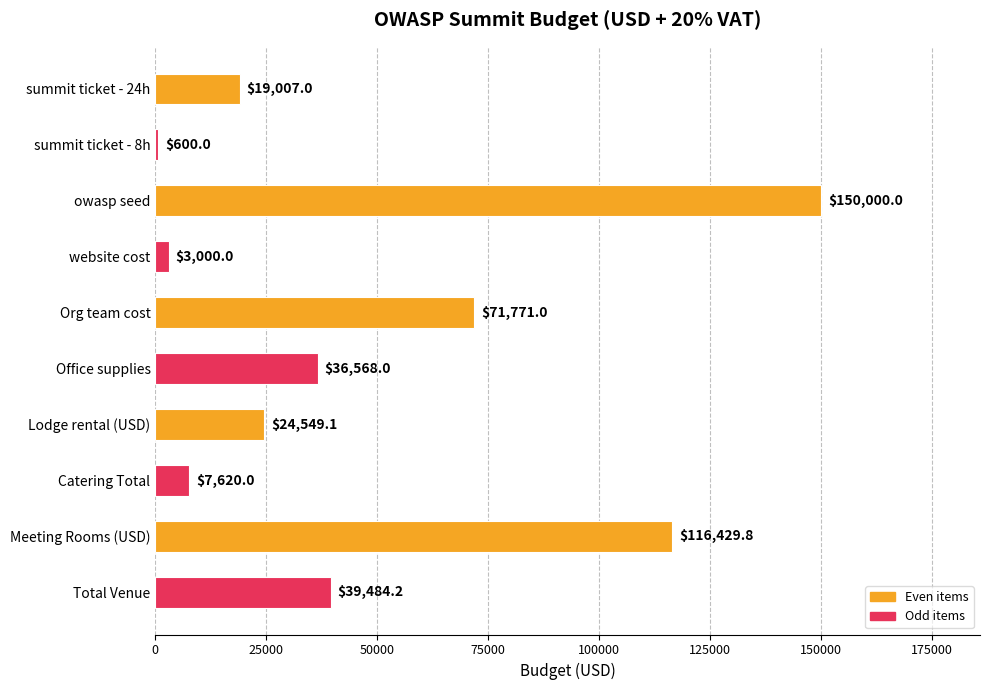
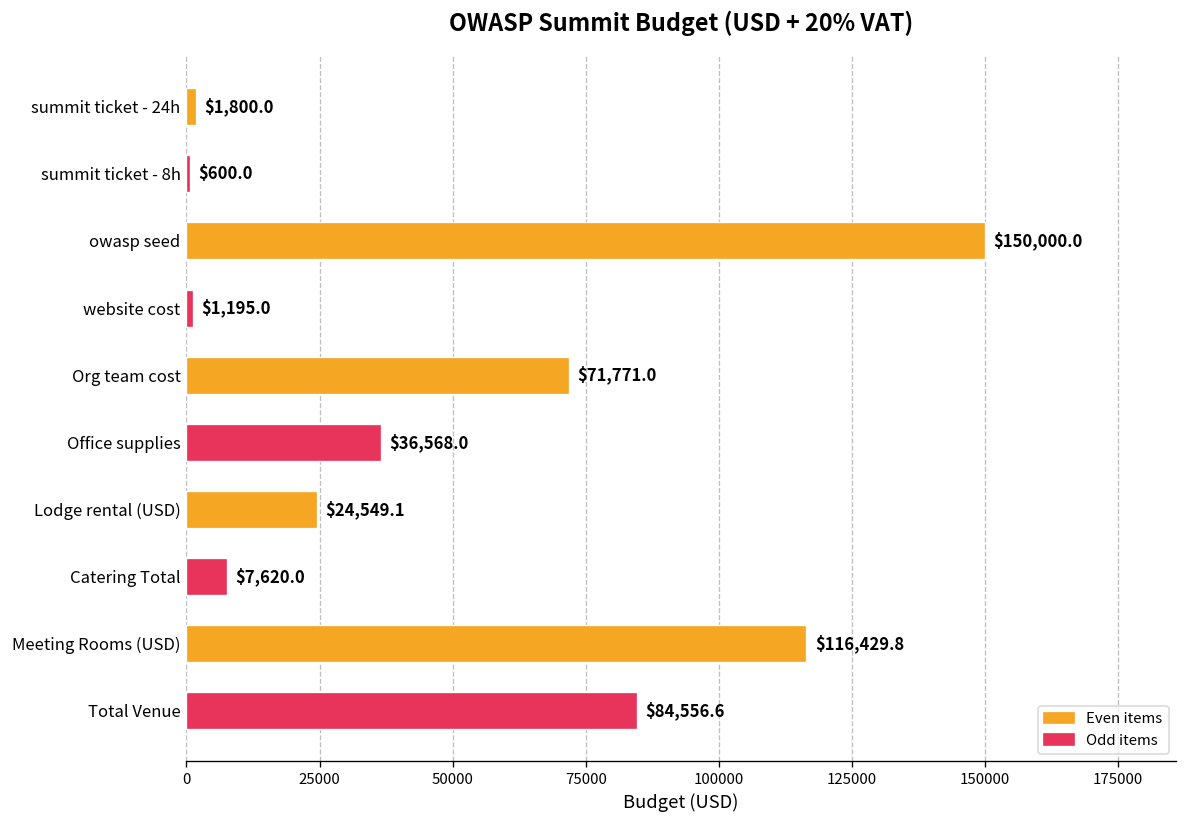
  {
-   "summit ticket - 24h": "$19,007.0",
+   "summit ticket - 24h": "$1,800.0",
    "summit ticket - 8h": "$600.0",
    "owasp seed": "$150,000.0",
-   "website cost": "$3,000.0",
+   "website cost": "$1,195.0",
    "Org team cost": "$71,771.0",
    "Office supplies": "$36,568.0",
    "Lodge rental (USD)": "$24,549.1",
    "Catering Total": "$7,620.0",
    "Meeting Rooms (USD)": "$116,429.8",
-   "Total Venue": "$39,484.2"
+   "Total Venue": "$84,556.6"
  }
